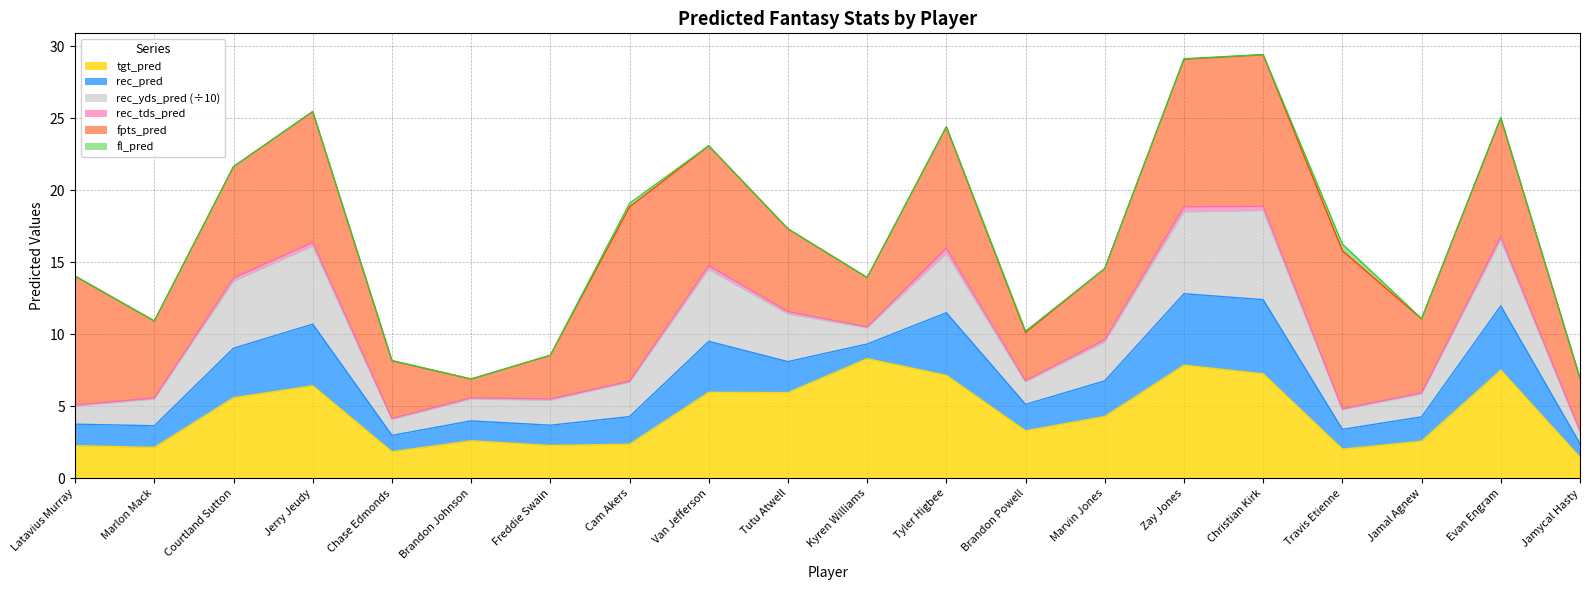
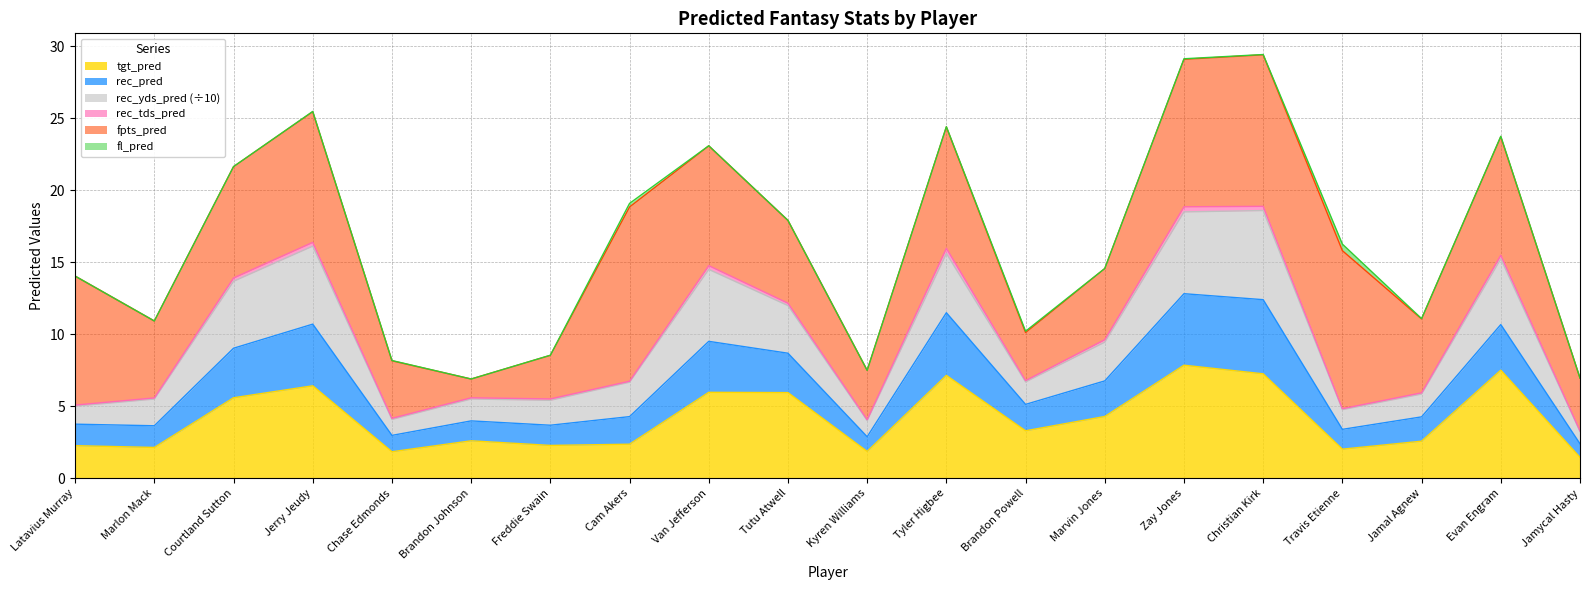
  {
    "tgt_pred": {
      "Latavius Murray": 2.3,
      "Marlon Mack": 2.1,
      "Courtland Sutton": 5.6,
      "Jerry Jeudy": 6.4,
      "Chase Edmonds": 1.8,
      "Brandon Johnson": 2.6,
      "Freddie Swain": 2.3,
      "Cam Akers": 2.4,
      "Van Jefferson": 6.0,
      "Tutu Atwell": 6.0,
-     "Kyren Williams": 8.3,
+     "Kyren Williams": 1.9,
      "Tyler Higbee": 7.1,
      "Brandon Powell": 3.3,
      "Marvin Jones": 4.3,
      "Zay Jones": 7.9,
      "Christian Kirk": 7.3,
      "Travis Etienne": 2.0,
      "Jamal Agnew": 2.6,
      "Evan Engram": 7.5,
      "Jamycal Hasty": 1.5
    },
    "rec_pred": {
      "Latavius Murray": 1.5,
      "Marlon Mack": 1.5,
      "Courtland Sutton": 3.4,
      "Jerry Jeudy": 4.3,
      "Chase Edmonds": 1.1,
      "Brandon Johnson": 1.4,
      "Freddie Swain": 1.4,
      "Cam Akers": 1.9,
      "Van Jefferson": 3.5,
-     "Tutu Atwell": 2.2,
+     "Tutu Atwell": 2.7,
      "Kyren Williams": 1.0,
      "Tyler Higbee": 4.4,
      "Brandon Powell": 1.8,
      "Marvin Jones": 2.5,
      "Zay Jones": 5.0,
      "Christian Kirk": 5.1,
      "Travis Etienne": 1.4,
      "Jamal Agnew": 1.7,
-     "Evan Engram": 4.5,
+     "Evan Engram": 3.2,
      "Jamycal Hasty": 0.9
    },
    "rec_yds_pred (÷10)": {
      "Courtland Sutton": 4.6,
      "Jerry Jeudy": 5.4,
      "Van Jefferson": 5.0,
      "Tyler Higbee": 4.1,
      "Zay Jones": 5.7,
      "Christian Kirk": 6.2,
      "Evan Engram": 4.6
    },
    "rec_tds_pred": {
      "Courtland Sutton": 0.2,
      "Jerry Jeudy": 0.3,
      "Van Jefferson": 0.3,
      "Tyler Higbee": 0.4,
      "Zay Jones": 0.4,
      "Christian Kirk": 0.3,
      "Evan Engram": 0.3
    },
    "fpts_pred": {
      "Cam Akers": 12.1,
      "Travis Etienne": 11.0
    },
    "fl_pred": {
      "Cam Akers": 0.2,
      "Travis Etienne": 0.5
    }
  }
